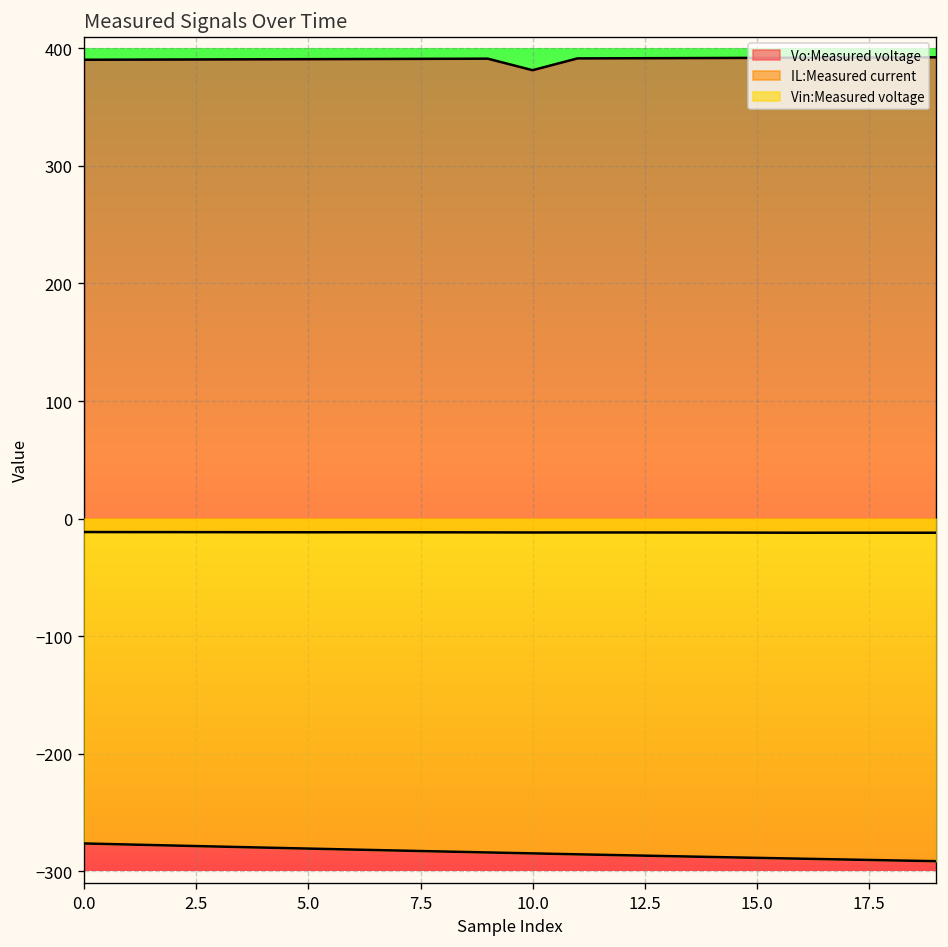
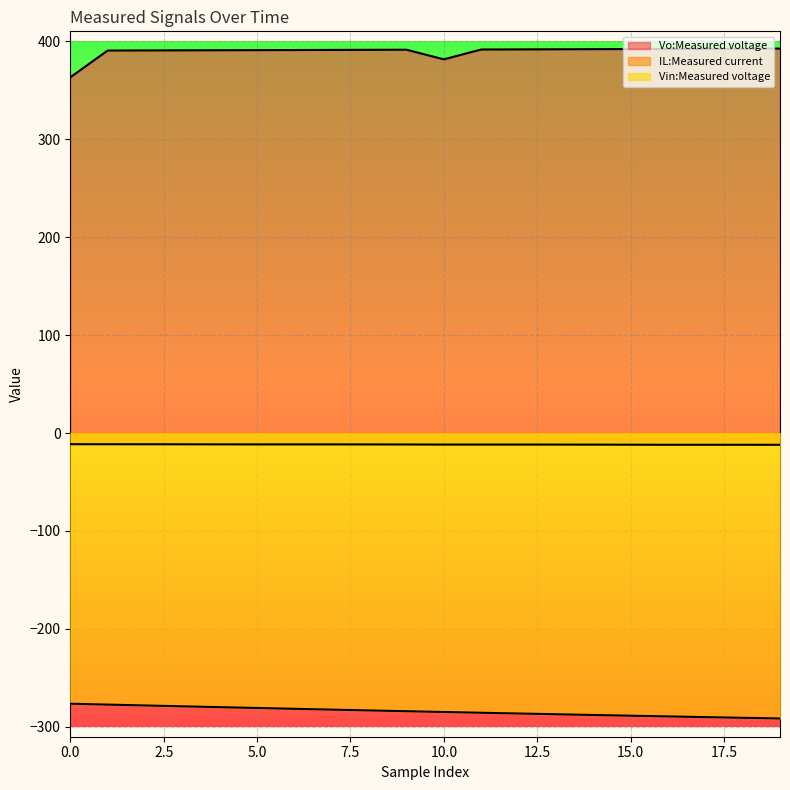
  {
    "Vo:Measured voltage": {
-     "0.0": 390,
+     "0.0": 360,
      "5.0": 390,
      "10.0": 380
    }
  }
